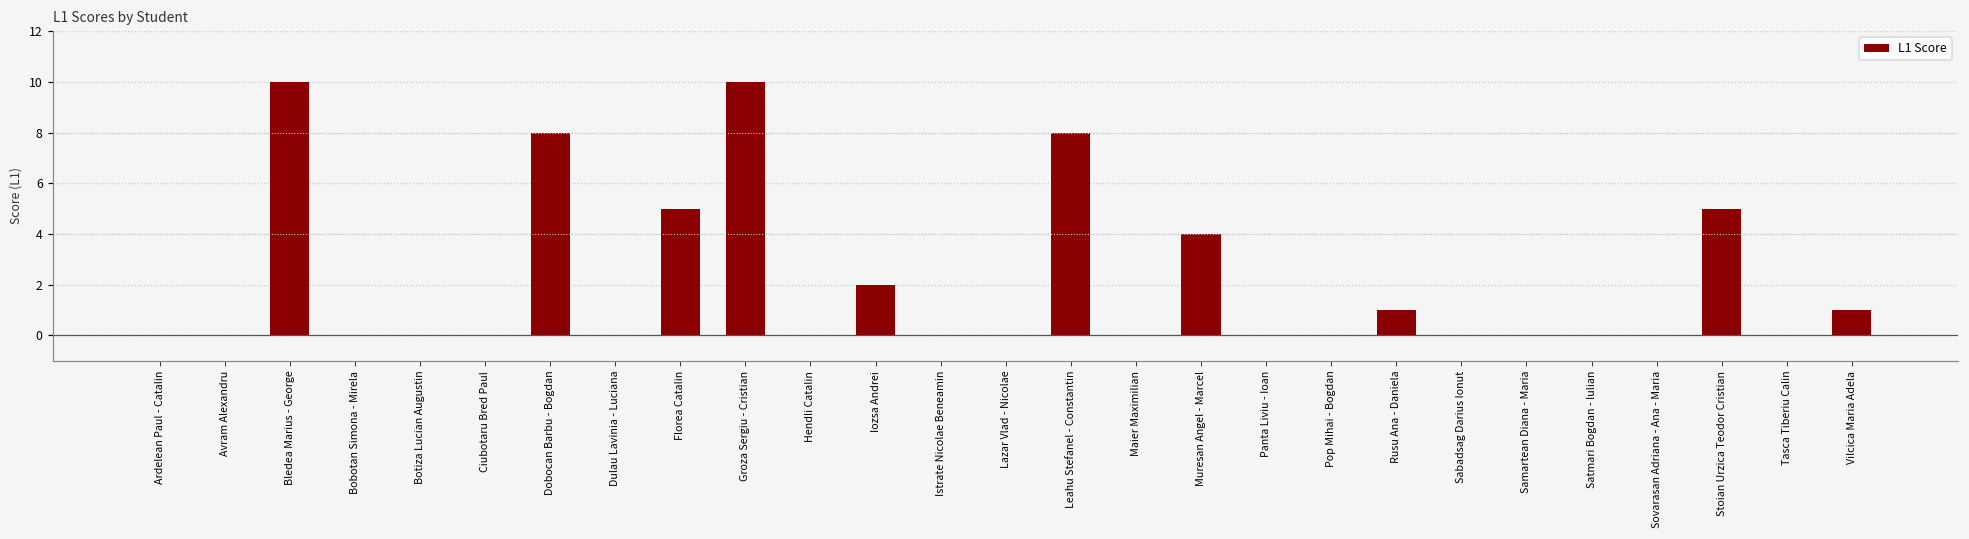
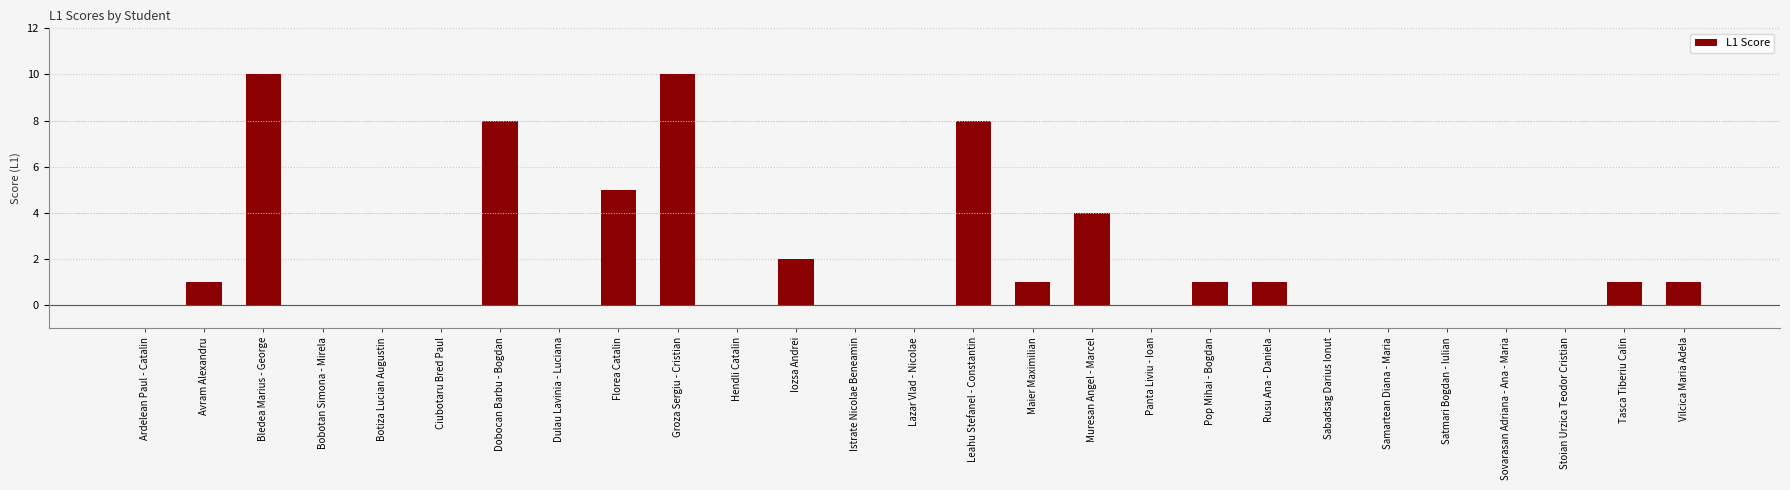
  {
    "Ardelean Paul - Catalin": 0,
-   "Avram Alexandru": 0,
+   "Avram Alexandru": 1,
    "Bledea Marius - George": 10,
    "Bobotan Simona - Mirela": 0,
    "Botiza Lucian Augustin": 0,
    "Ciubotaru Bred Paul": 0,
    "Dobocan Barbu - Bogdan": 8,
    "Dulau Lavinia - Luciana": 0,
    "Florea Catalin": 5,
    "Groza Sergiu - Cristian": 10,
    "Hendli Catalin": 0,
    "Iozsa Andrei": 2,
    "Istrate Nicolae Beneamin": 0,
    "Lazar Vlad - Nicolae": 0,
    "Leahu Stefanel - Constantin": 8,
-   "Maier Maximilian": 0,
+   "Maier Maximilian": 1,
    "Muresan Angel - Marcel": 4,
    "Panta Liviu - Ioan": 0,
-   "Pop Mihai - Bogdan": 0,
+   "Pop Mihai - Bogdan": 1,
    "Rusu Ana - Daniela": 1,
    "Sabadsag Darius Ionut": 0,
    "Samartean Diana - Maria": 0,
    "Satmari Bogdan - Iulian": 0,
    "Sovarasan Adriana - Ana - Maria": 0,
-   "Stoian Urzica Teodor Cristian": 5,
-   "Tasca Tiberiu Calin": 0,
+   "Stoian Urzica Teodor Cristian": 0,
+   "Tasca Tiberiu Calin": 1,
    "Vilcica Maria Adela": 1
  }
